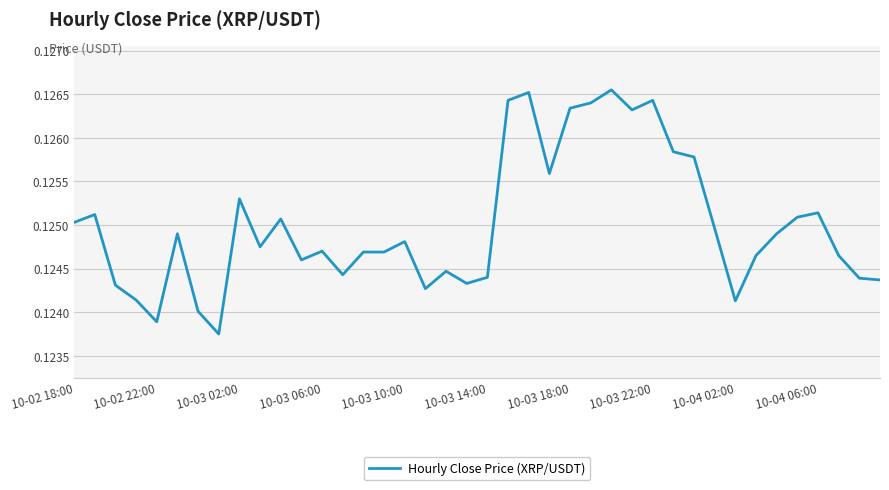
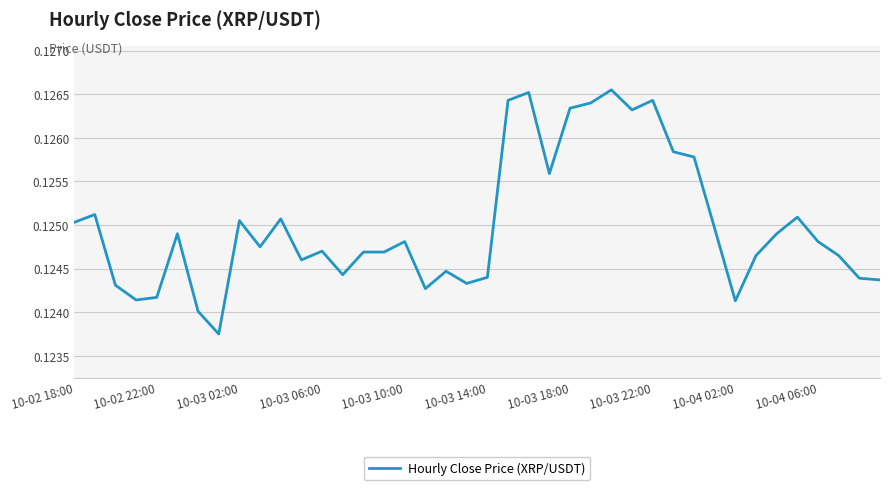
  {
    "10-02 18:00": 0.1250,
-   "10-02 22:00": 0.1239,
-   "10-03 02:00": 0.1253,
+   "10-02 22:00": 0.1242,
+   "10-03 02:00": 0.1251,
    "10-03 06:00": 0.1247,
    "10-03 10:00": 0.1248,
    "10-03 14:00": 0.1244,
    "10-03 18:00": 0.1263,
    "10-03 22:00": 0.1264,
    "10-04 02:00": 0.1241,
-   "10-04 06:00": 0.1251
+   "10-04 06:00": 0.1248
  }
